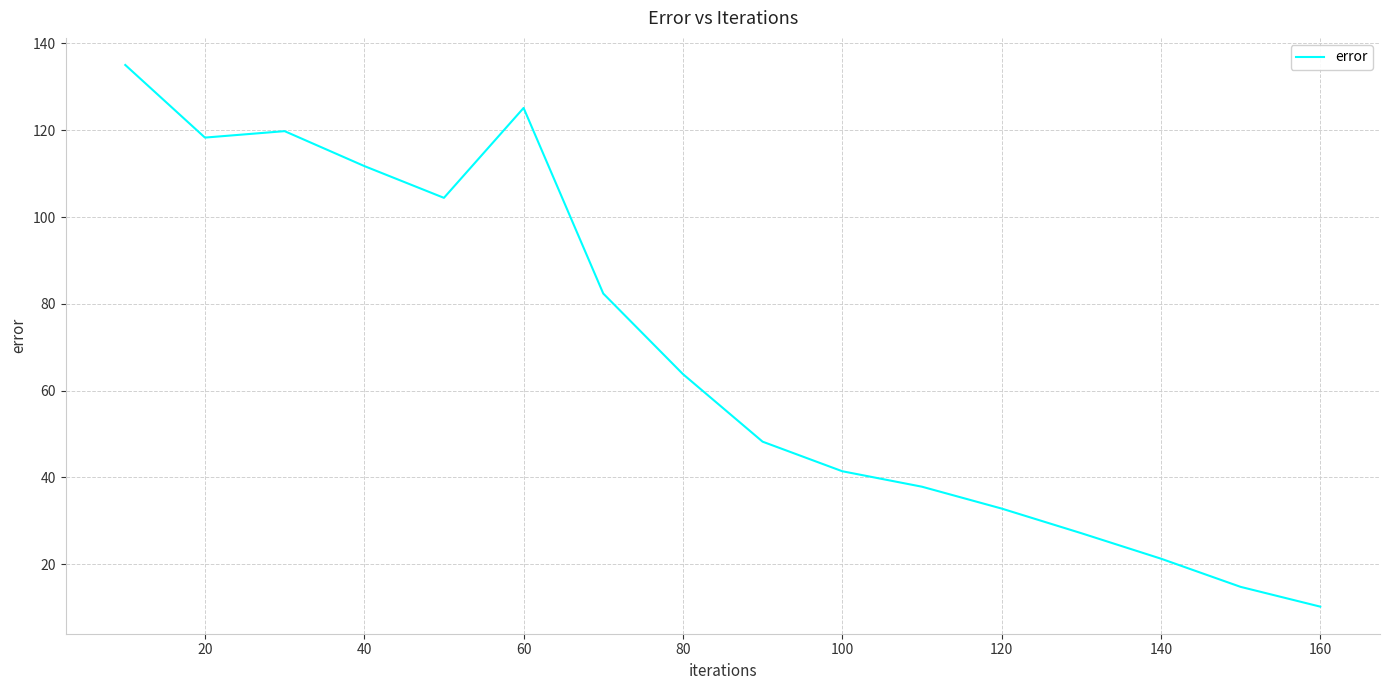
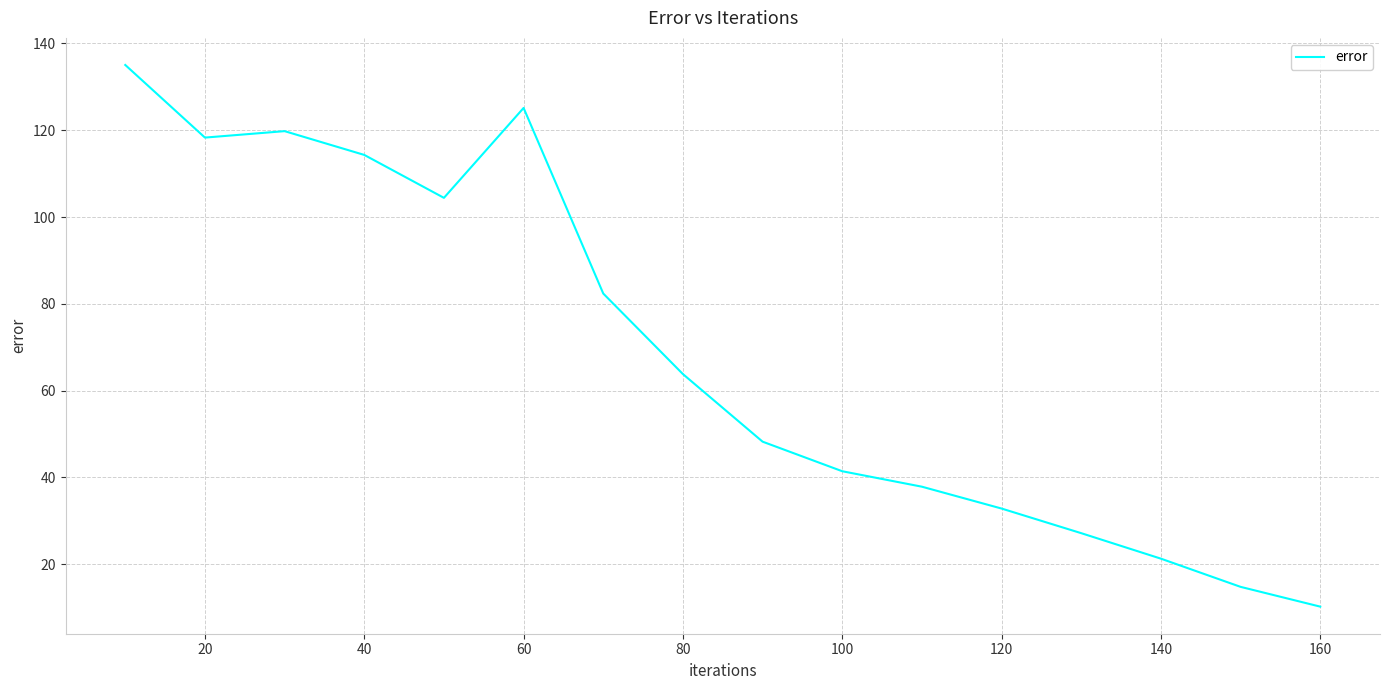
  {
    "20": 118,
-   "40": 112,
+   "40": 114,
    "60": 125,
    "80": 64,
    "100": 41,
    "120": 33,
    "140": 21,
    "160": 10
  }
